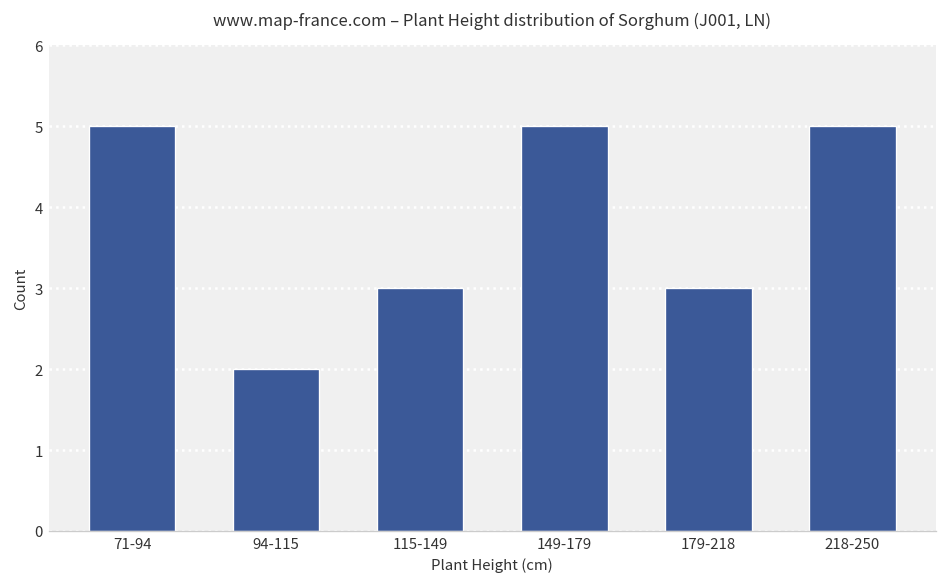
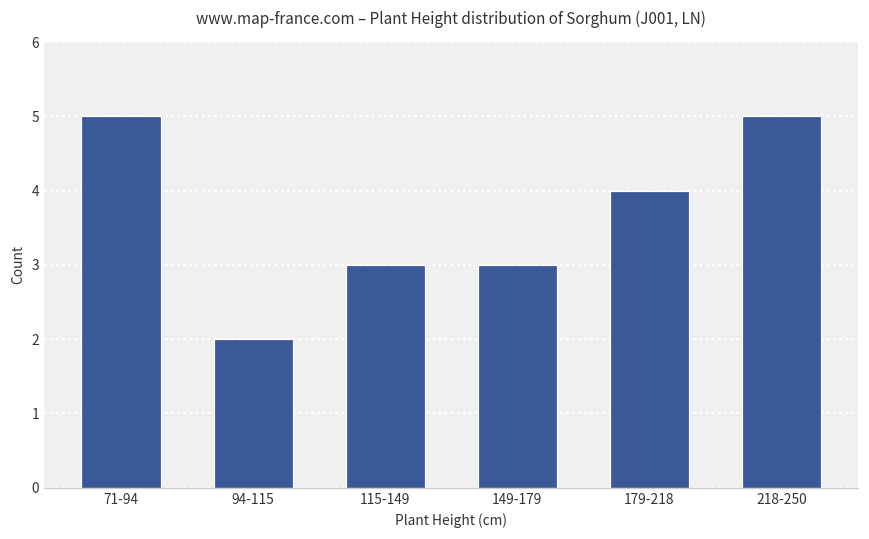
  {
    "71-94": 5,
    "94-115": 2,
    "115-149": 3,
-   "149-179": 5,
-   "179-218": 3,
+   "149-179": 3,
+   "179-218": 4,
    "218-250": 5
  }
